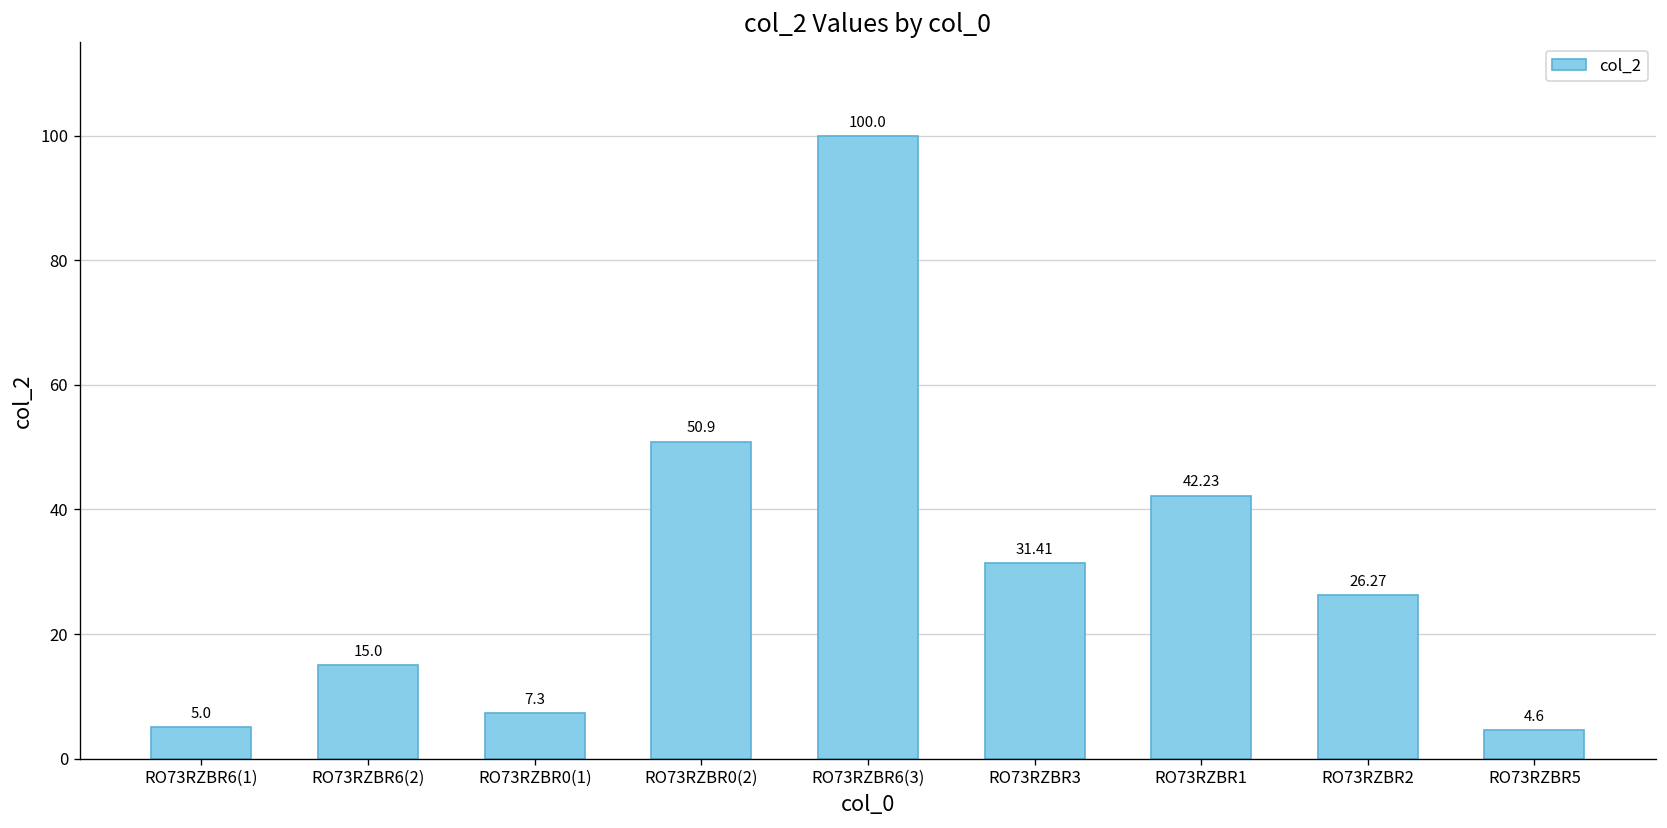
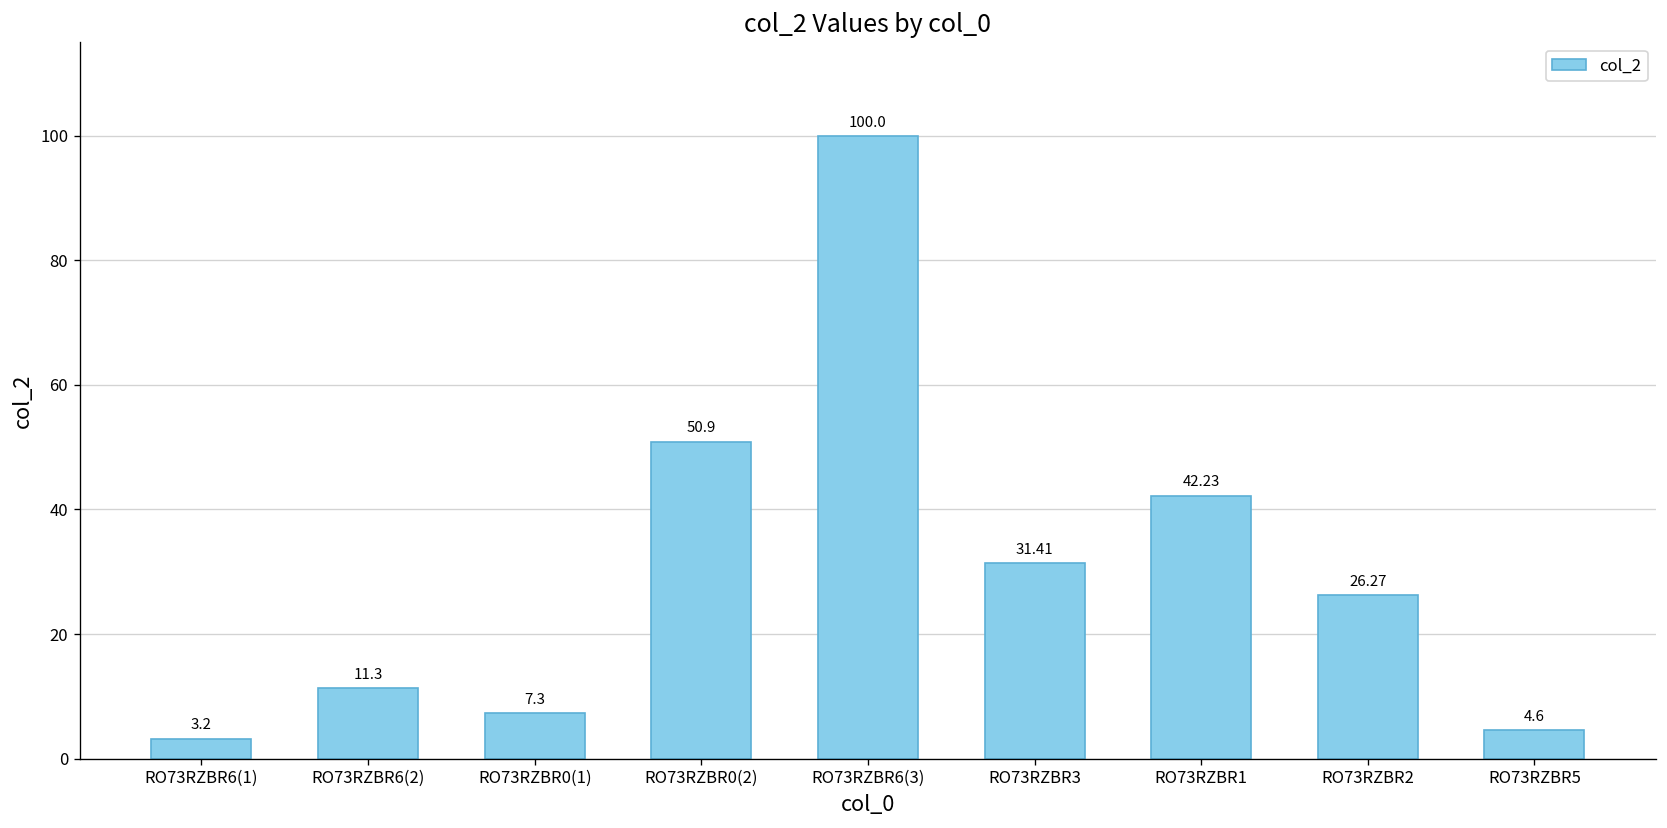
  {
-   "RO73RZBR6(1)": 5.0,
-   "RO73RZBR6(2)": 15.0,
+   "RO73RZBR6(1)": 3.2,
+   "RO73RZBR6(2)": 11.3,
    "RO73RZBR0(1)": 7.3,
    "RO73RZBR0(2)": 50.9,
    "RO73RZBR6(3)": 100.0,
    "RO73RZBR3": 31.41,
    "RO73RZBR1": 42.23,
    "RO73RZBR2": 26.27,
    "RO73RZBR5": 4.6
  }
